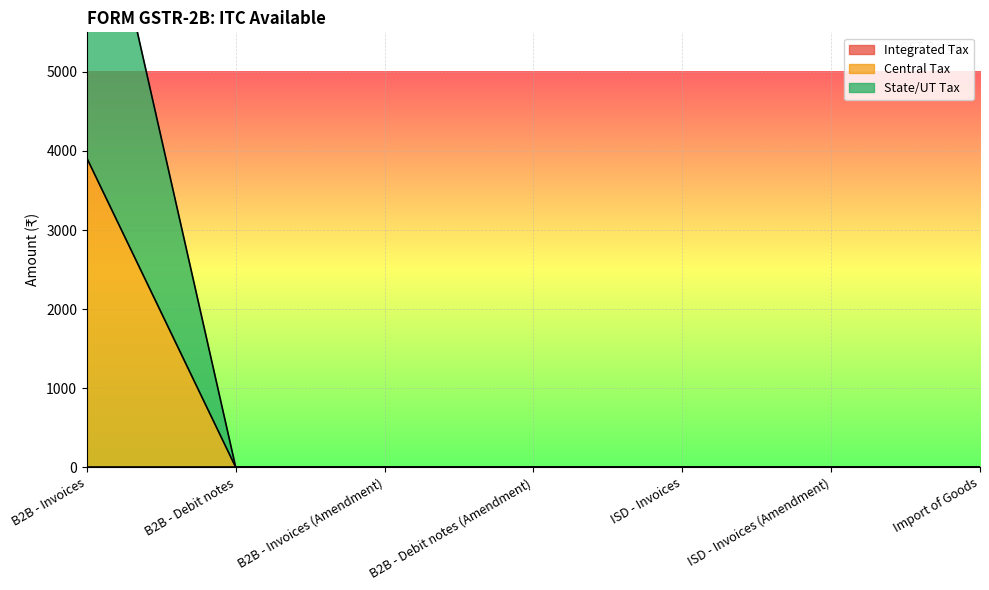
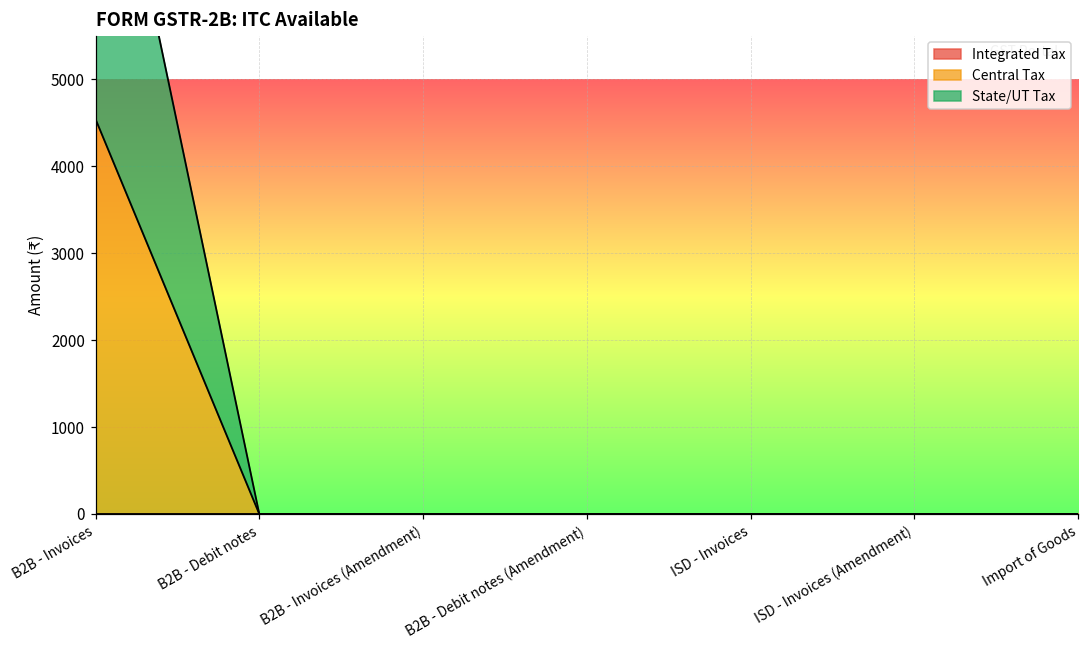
  {
    "Integrated Tax": {
      "B2B - Invoices": 0
    },
    "Central Tax": {
-     "B2B - Invoices": 3900
+     "B2B - Invoices": 4500
    }
  }
